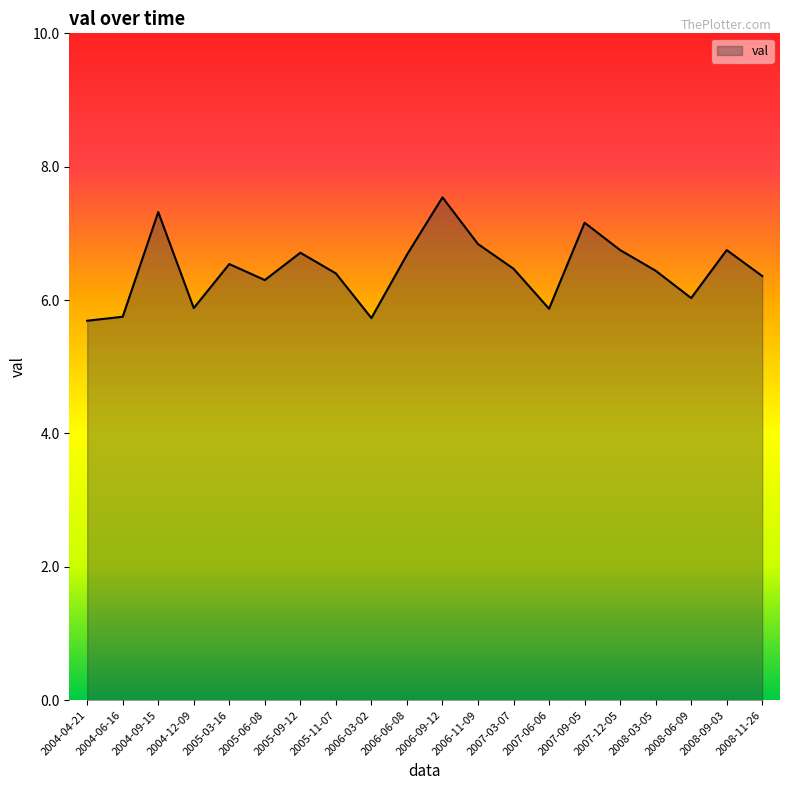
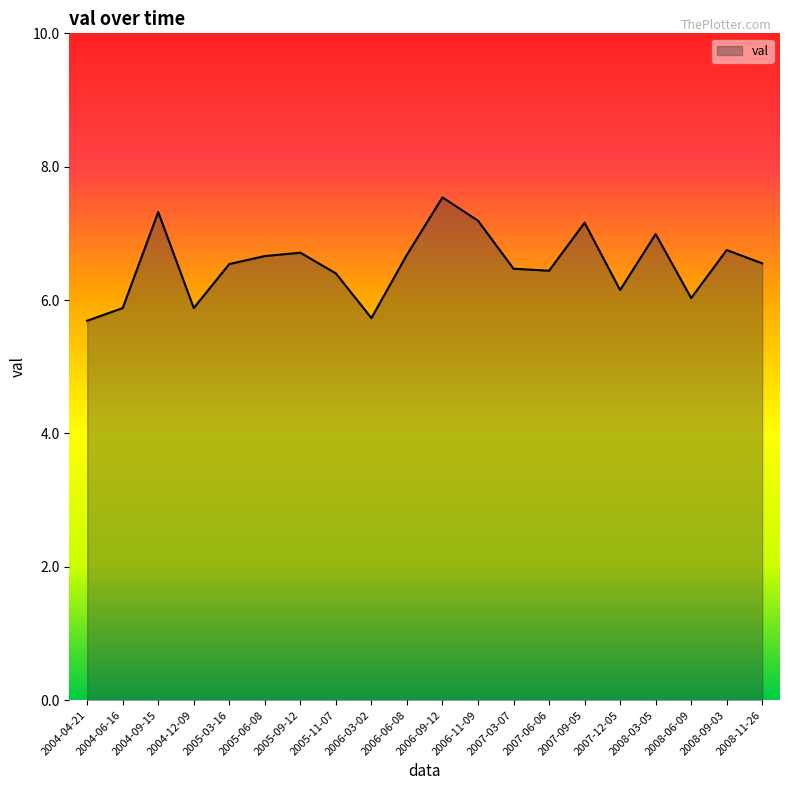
  {
    "2004-04-21": 5.7,
-   "2004-06-16": 5.8,
+   "2004-06-16": 5.9,
    "2004-09-15": 7.3,
    "2004-12-09": 5.9,
    "2005-03-16": 6.5,
-   "2005-06-08": 6.3,
+   "2005-06-08": 6.7,
    "2005-09-12": 6.7,
    "2005-11-07": 6.4,
    "2006-03-02": 5.7,
    "2006-06-08": 6.7,
    "2006-09-12": 7.5,
-   "2006-11-09": 6.8,
+   "2006-11-09": 7.2,
    "2007-03-07": 6.5,
-   "2007-06-06": 5.9,
+   "2007-06-06": 6.4,
    "2007-09-05": 7.2,
-   "2007-12-05": 6.8,
-   "2008-03-05": 6.4,
+   "2007-12-05": 6.2,
+   "2008-03-05": 7.0,
    "2008-06-09": 6.0,
    "2008-09-03": 6.8,
-   "2008-11-26": 6.4
+   "2008-11-26": 6.6
  }
